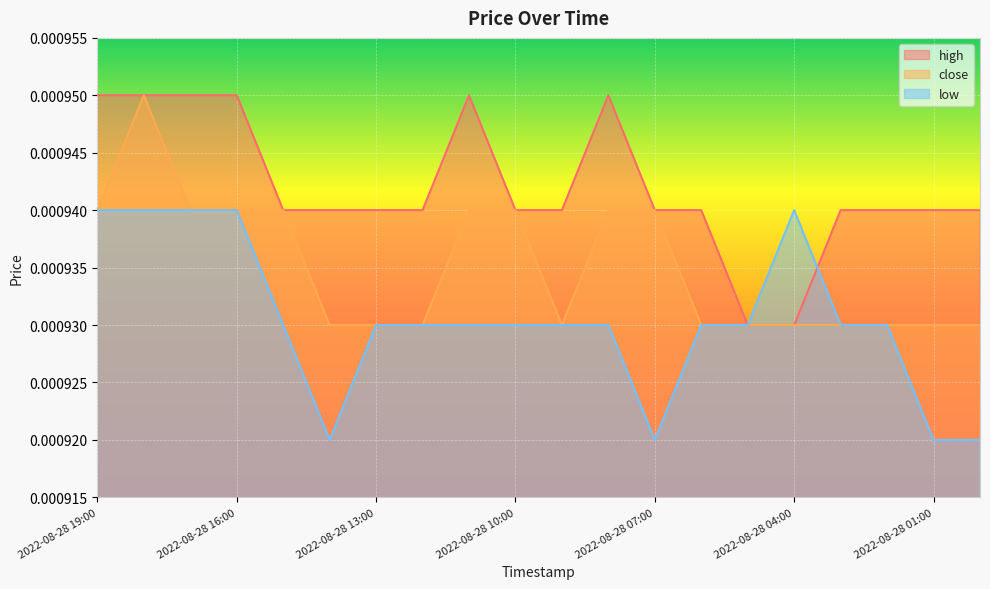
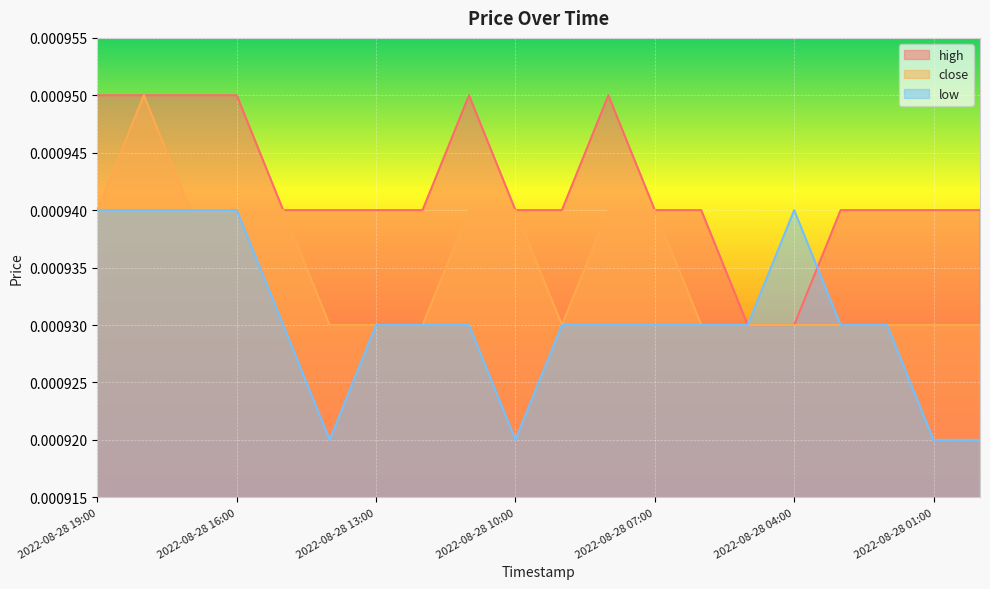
  {
    "low": {
-     "2022-08-28 10:00": 0.00093,
-     "2022-08-28 07:00": 0.00092,
+     "2022-08-28 10:00": 0.00092,
+     "2022-08-28 07:00": 0.00093,
      "2022-08-28 04:00": 0.00094,
      "2022-08-28 01:00": 0.00092
    }
  }
